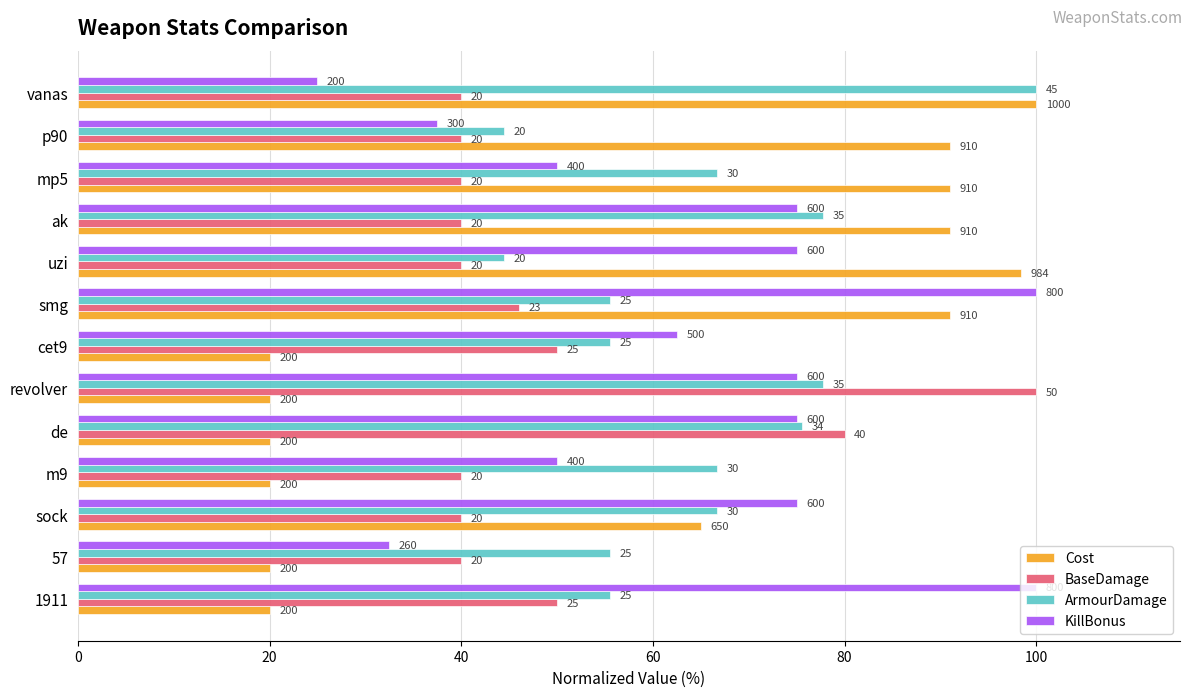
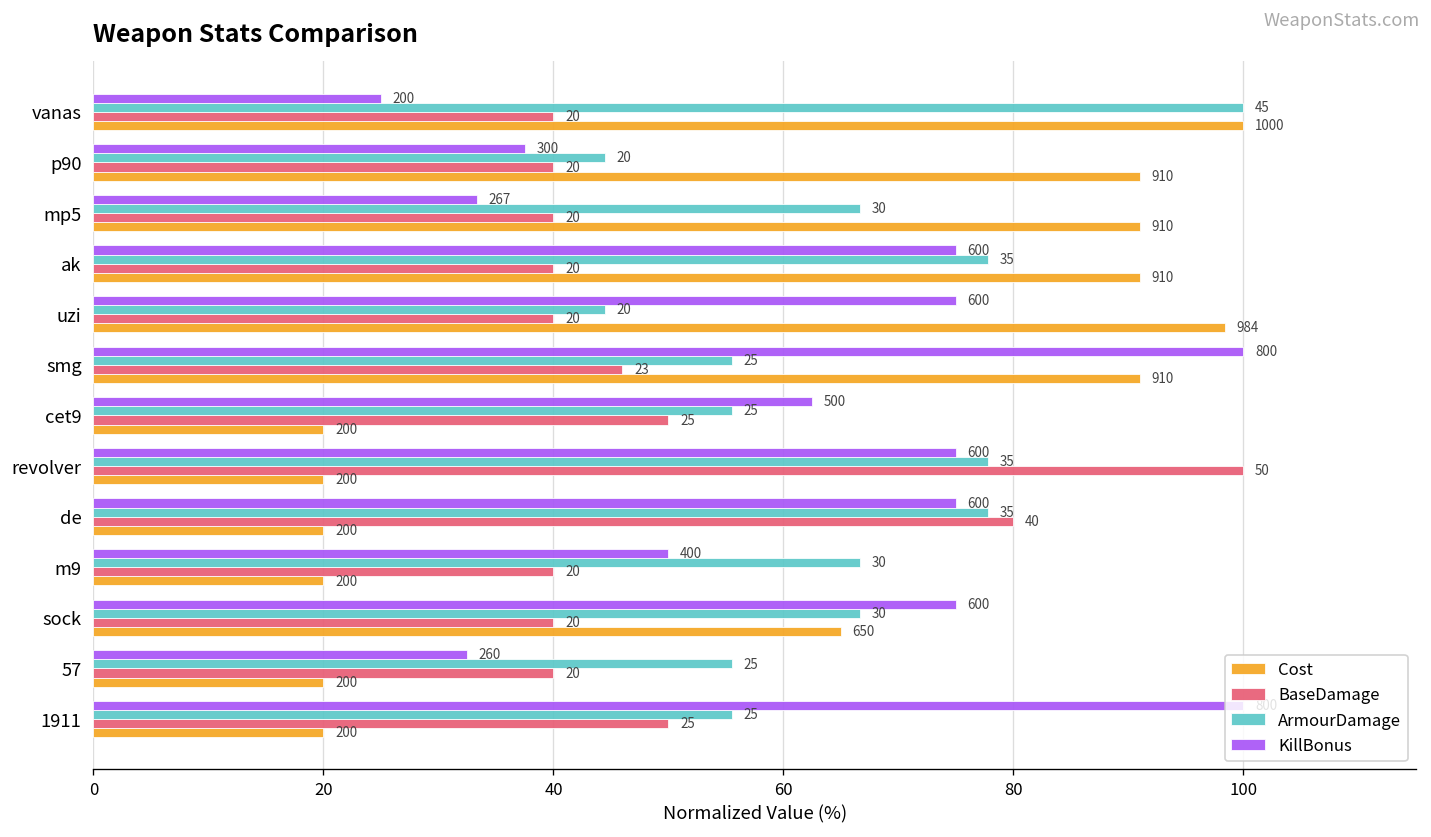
  {
    "ArmourDamage": {
-     "de": 34
+     "de": 35
    },
    "KillBonus": {
-     "mp5": 400
+     "mp5": 267
    }
  }
